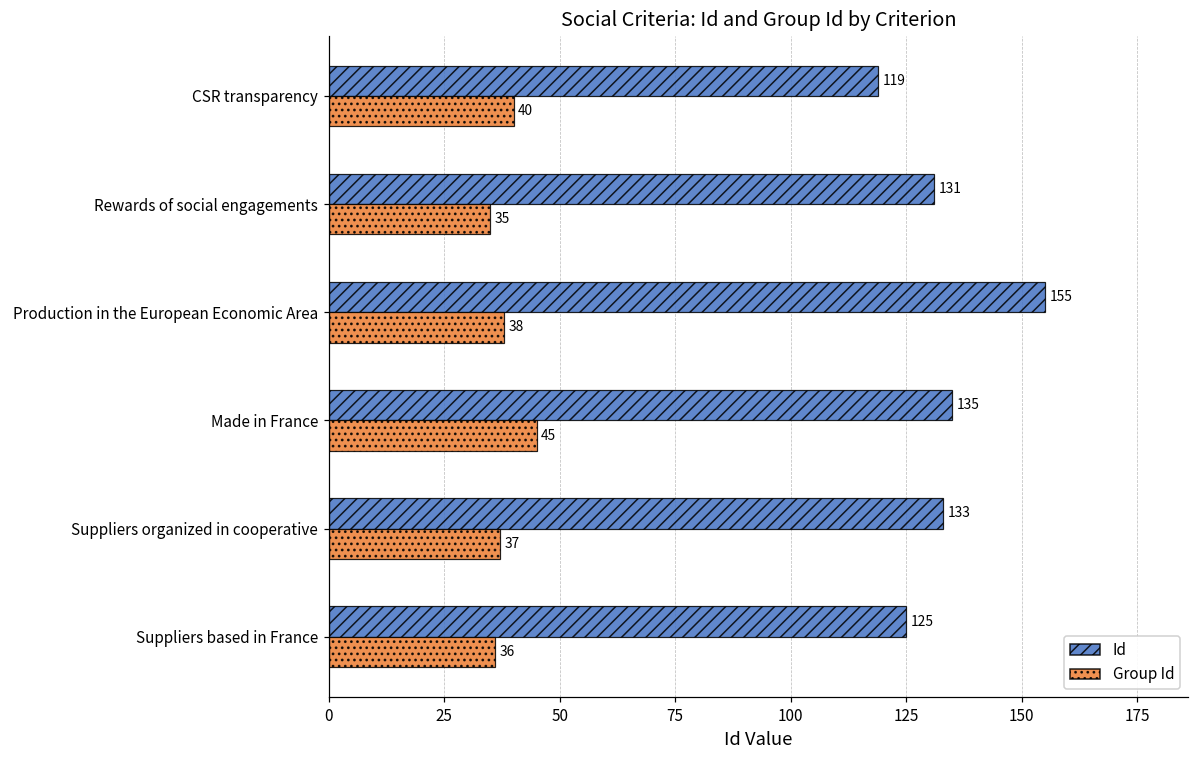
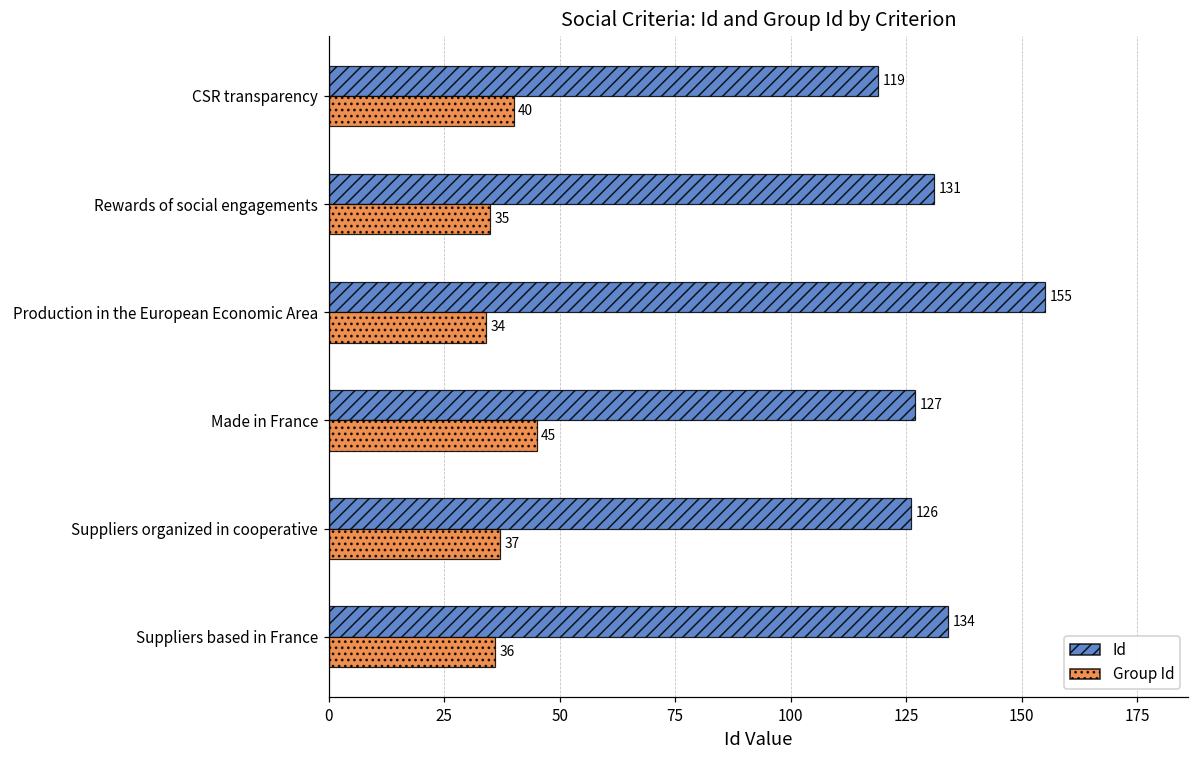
  {
    "Id": {
      "CSR transparency": 119,
      "Rewards of social engagements": 131,
      "Production in the European Economic Area": 155,
-     "Made in France": 135,
-     "Suppliers organized in cooperative": 133,
-     "Suppliers based in France": 125
+     "Made in France": 127,
+     "Suppliers organized in cooperative": 126,
+     "Suppliers based in France": 134
    },
    "Group Id": {
      "CSR transparency": 40,
      "Rewards of social engagements": 35,
-     "Production in the European Economic Area": 38,
+     "Production in the European Economic Area": 34,
      "Made in France": 45,
      "Suppliers organized in cooperative": 37,
      "Suppliers based in France": 36
    }
  }
